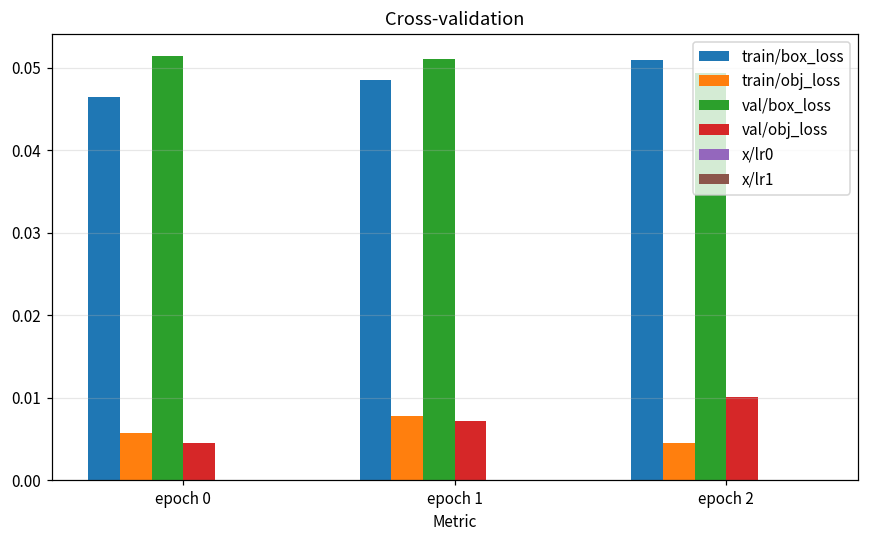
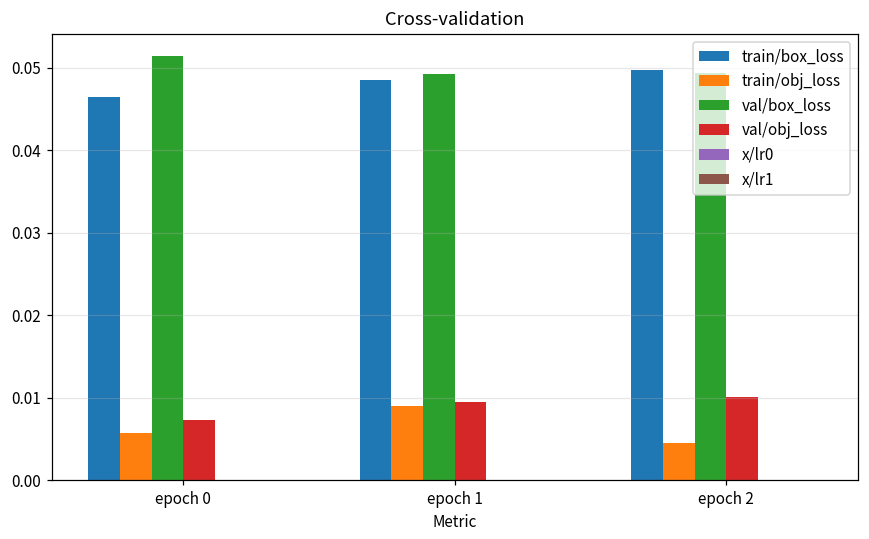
  {
    "train/box_loss": {
      "epoch 0": 0.046,
      "epoch 1": 0.049,
-     "epoch 2": 0.051
+     "epoch 2": 0.050
    },
    "train/obj_loss": {
      "epoch 0": 0.006,
-     "epoch 1": 0.008,
+     "epoch 1": 0.009,
      "epoch 2": 0.005
    },
    "val/box_loss": {
      "epoch 0": 0.051,
-     "epoch 1": 0.051
+     "epoch 1": 0.049
    },
    "val/obj_loss": {
-     "epoch 0": 0.004,
-     "epoch 1": 0.007,
+     "epoch 0": 0.007,
+     "epoch 1": 0.010,
      "epoch 2": 0.010
    }
  }
